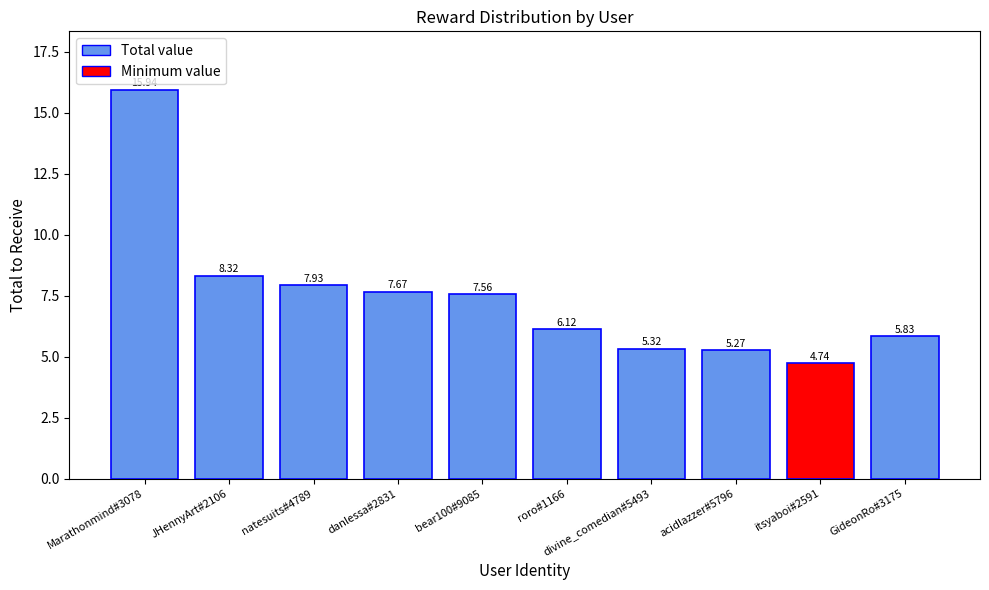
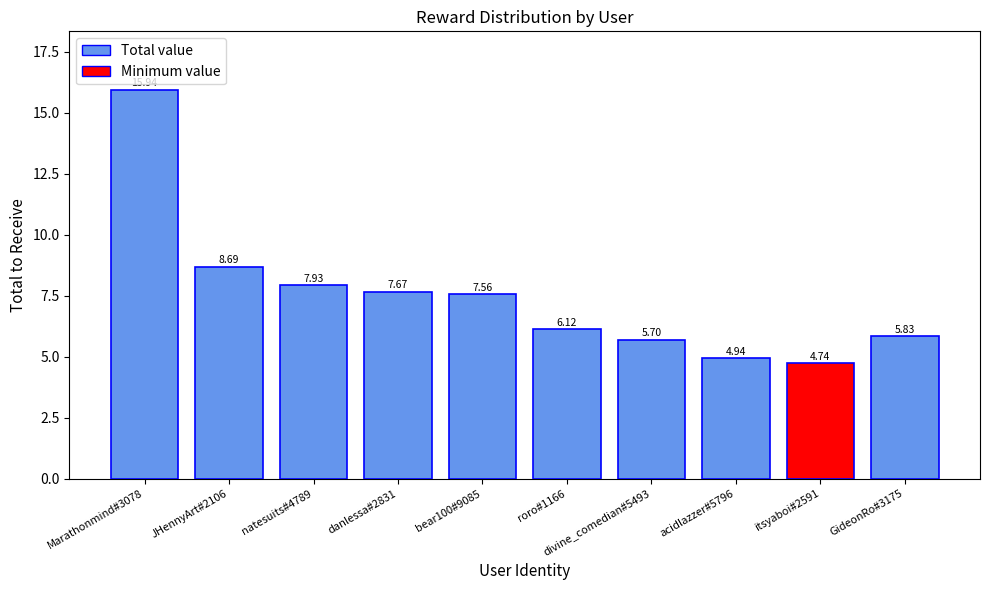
  {
-   "JHennyArt#2106": 8.32,
+   "JHennyArt#2106": 8.69,
    "natesuits#4789": 7.93,
    "danlessa#2831": 7.67,
    "bear100#9085": 7.56,
    "roro#1166": 6.12,
-   "divine_comedian#5493": 5.32,
-   "acidlazzer#5796": 5.27,
+   "divine_comedian#5493": 5.70,
+   "acidlazzer#5796": 4.94,
    "itsyaboi#2591": 4.74,
    "GideonRo#3175": 5.83
  }
